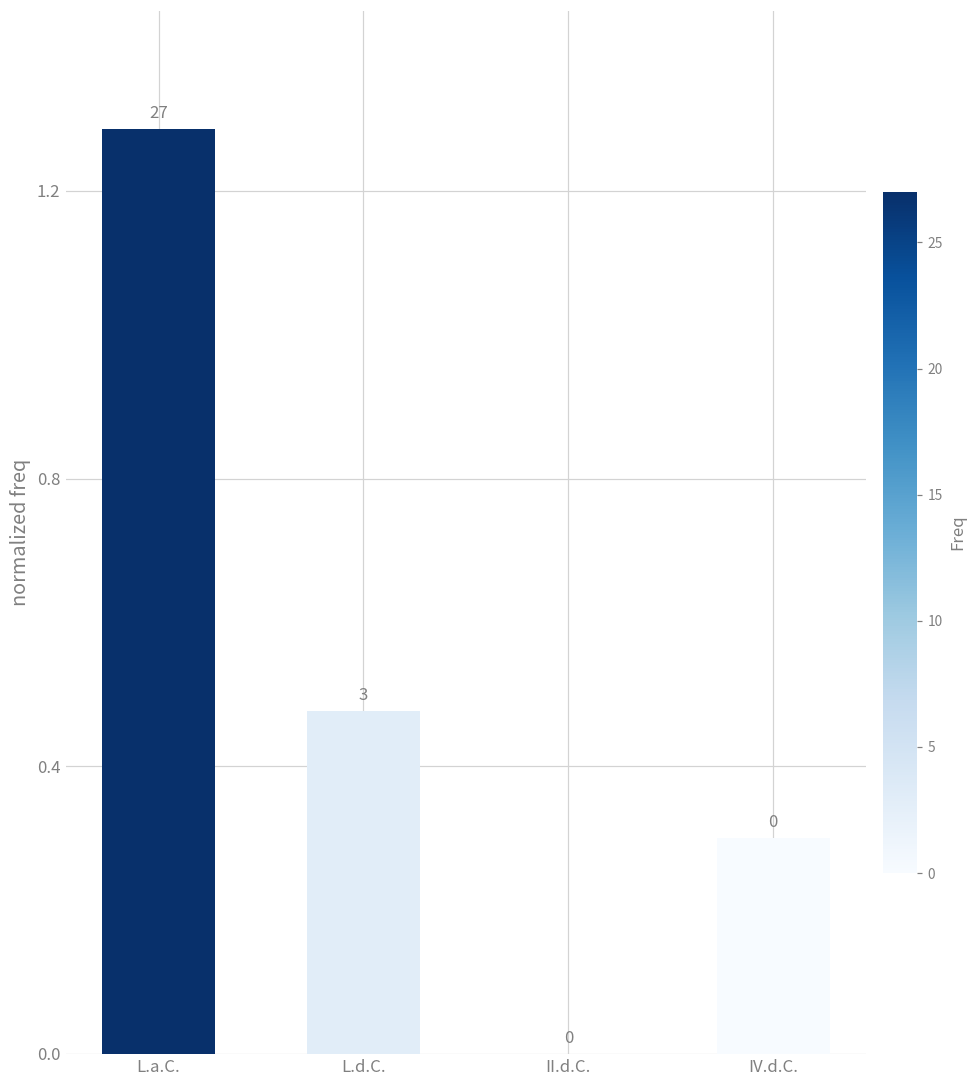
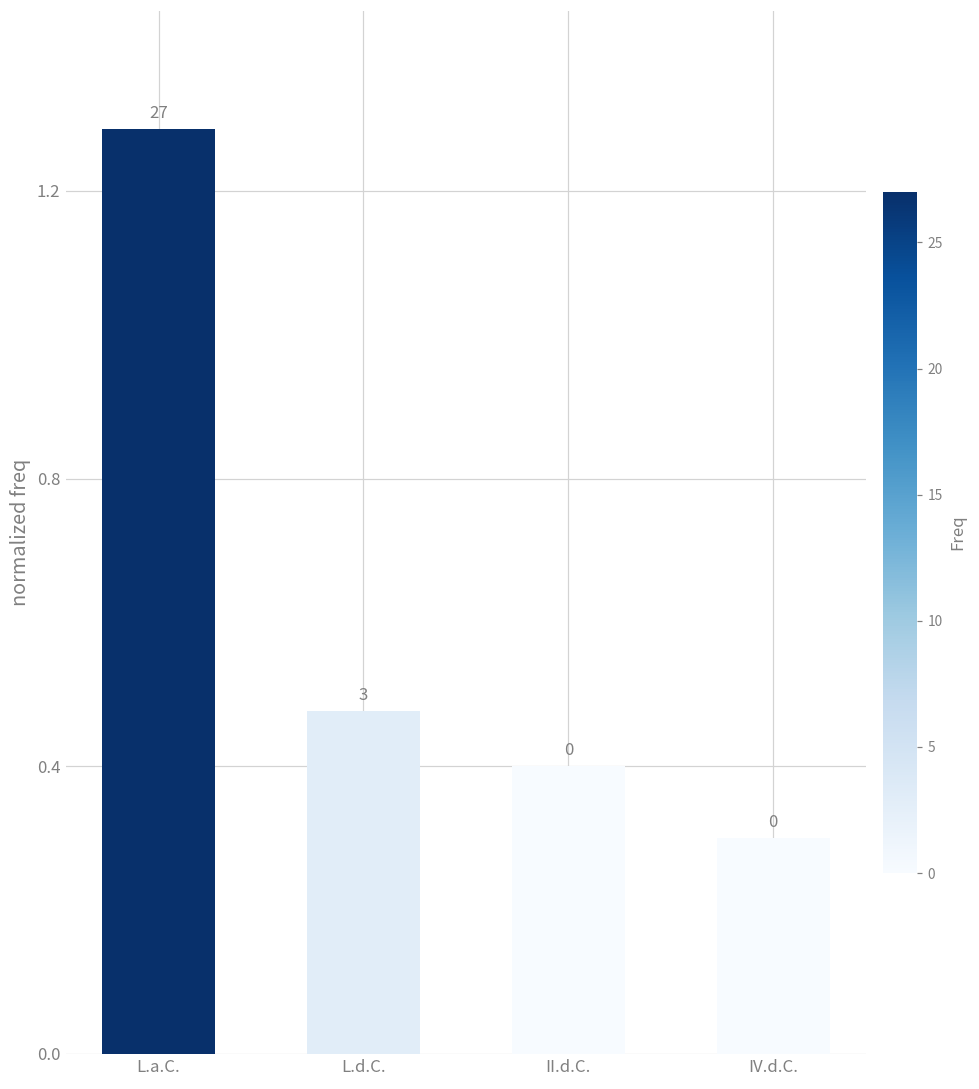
  {
-   "II.d.C.": 0.0
+   "II.d.C.": 0.4
  }
